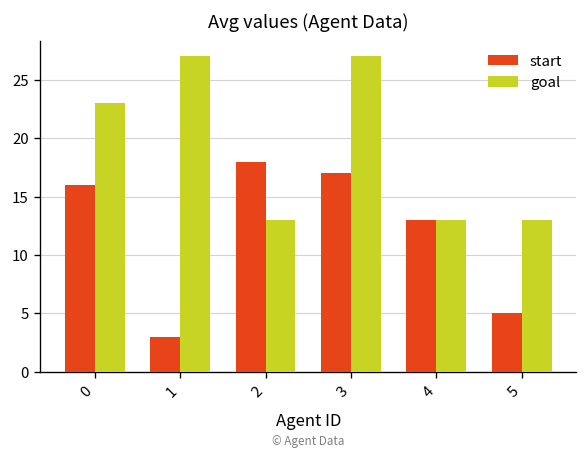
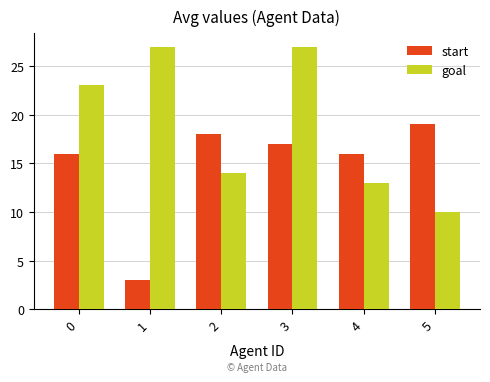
  {
    "start": {
      "0": 16,
      "1": 3,
      "2": 18,
      "3": 17,
-     "4": 13,
-     "5": 5
+     "4": 16,
+     "5": 19
    },
    "goal": {
      "0": 23,
      "1": 27,
-     "2": 13,
+     "2": 14,
      "3": 27,
      "4": 13,
-     "5": 13
+     "5": 10
    }
  }
